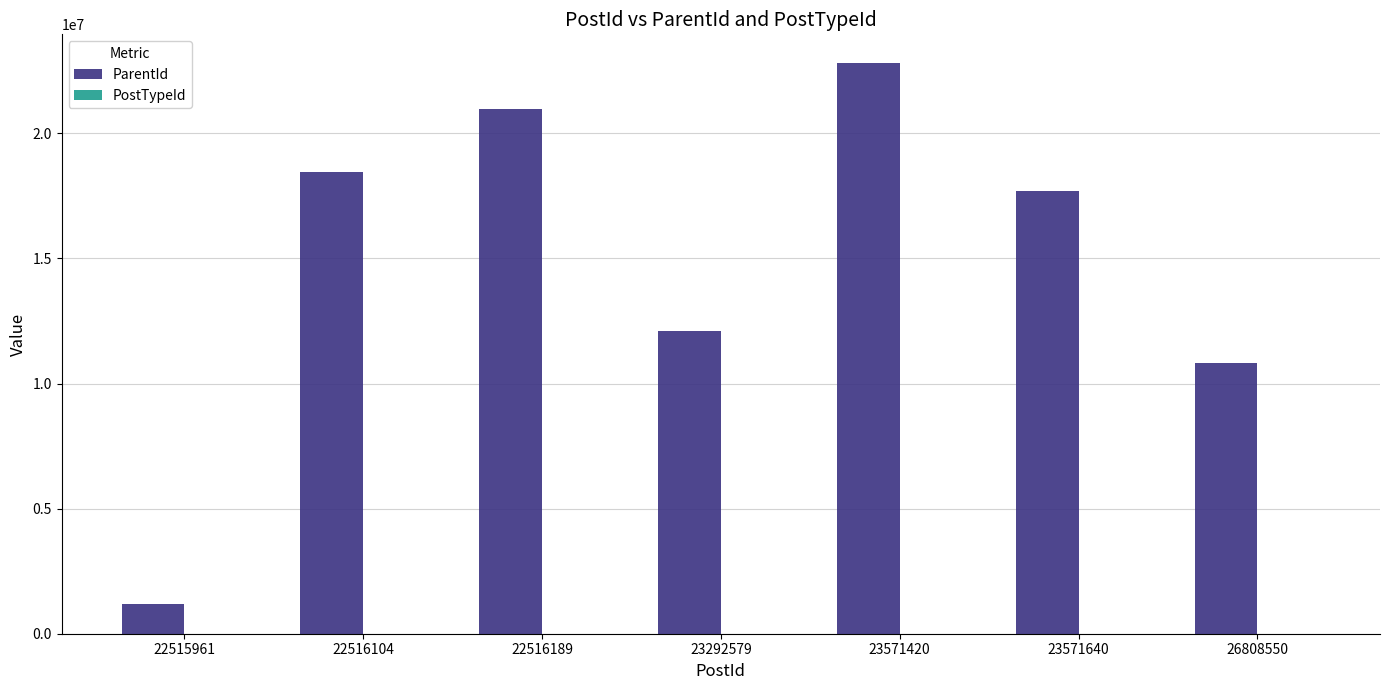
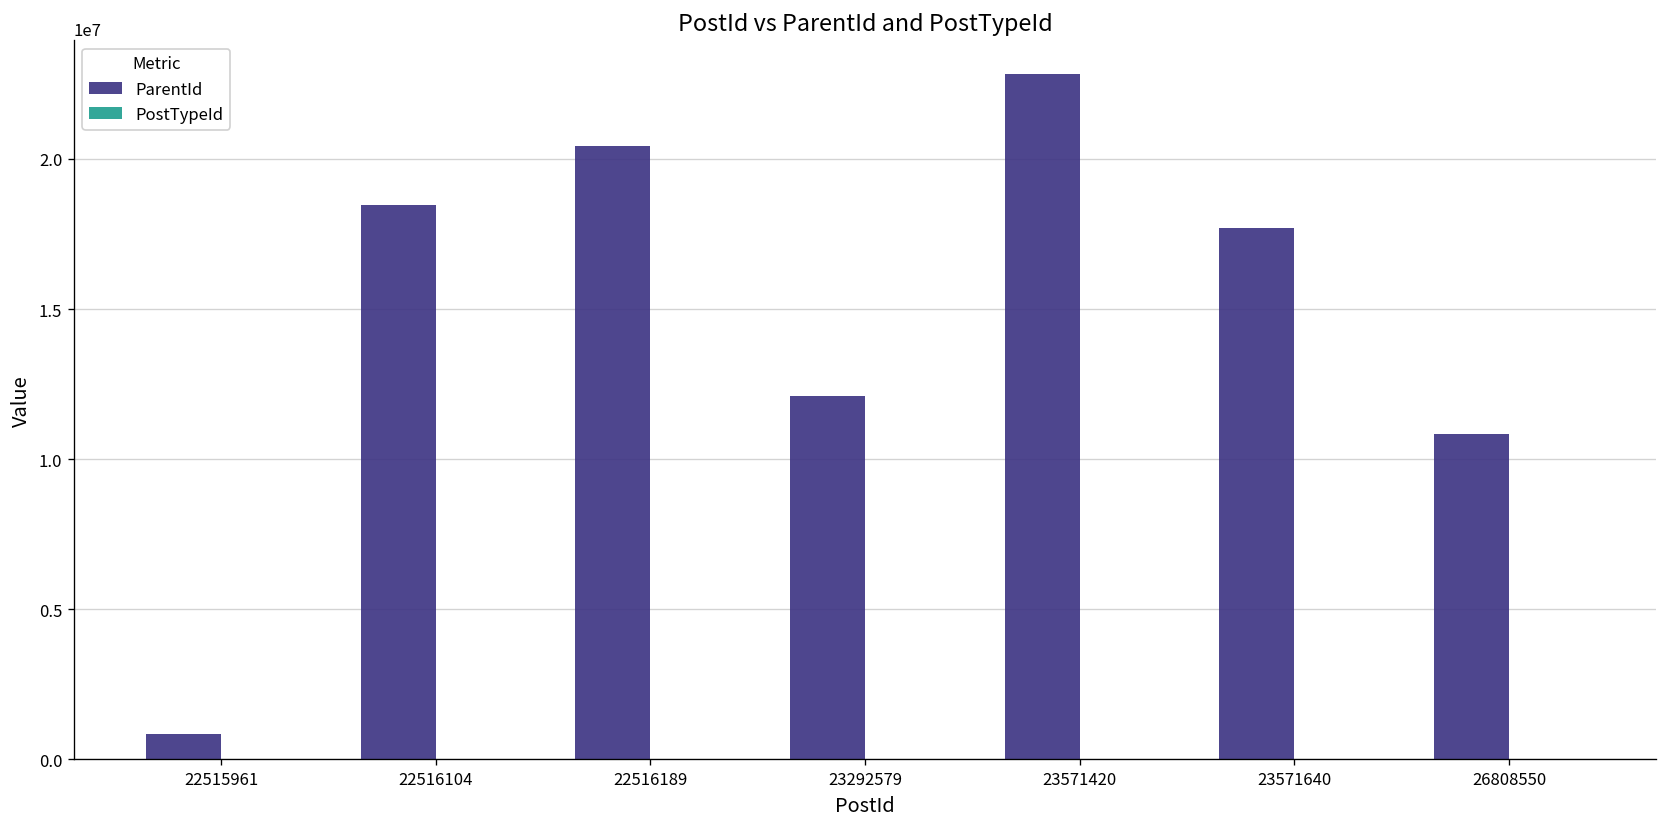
  {
    "ParentId": {
-     "22515961": 1200000,
+     "22515961": 800000,
      "22516104": 18500000,
-     "22516189": 21000000,
+     "22516189": 20400000,
      "23292579": 12100000,
      "23571420": 22800000,
      "23571640": 17700000,
      "26808550": 10800000
    }
  }
